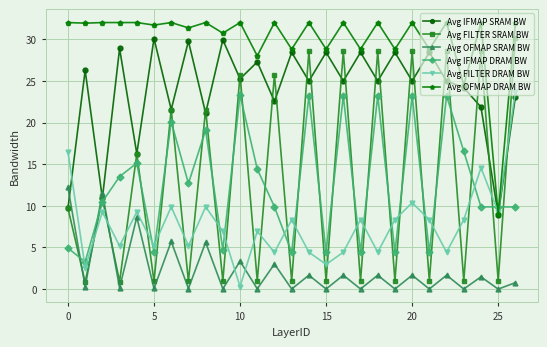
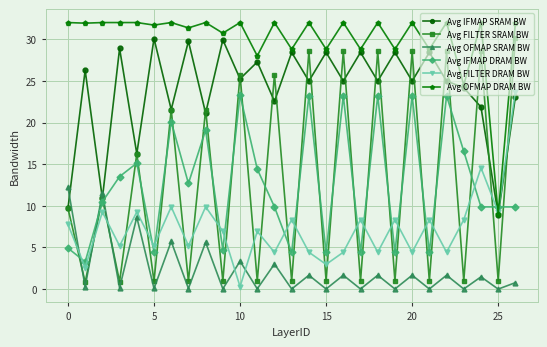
  {
    "Avg FILTER DRAM BW": {
-     "0": 16,
+     "0": 8,
      "5": 5,
      "10": 0,
      "15": 3,
-     "20": 10
+     "20": 4
    }
  }
